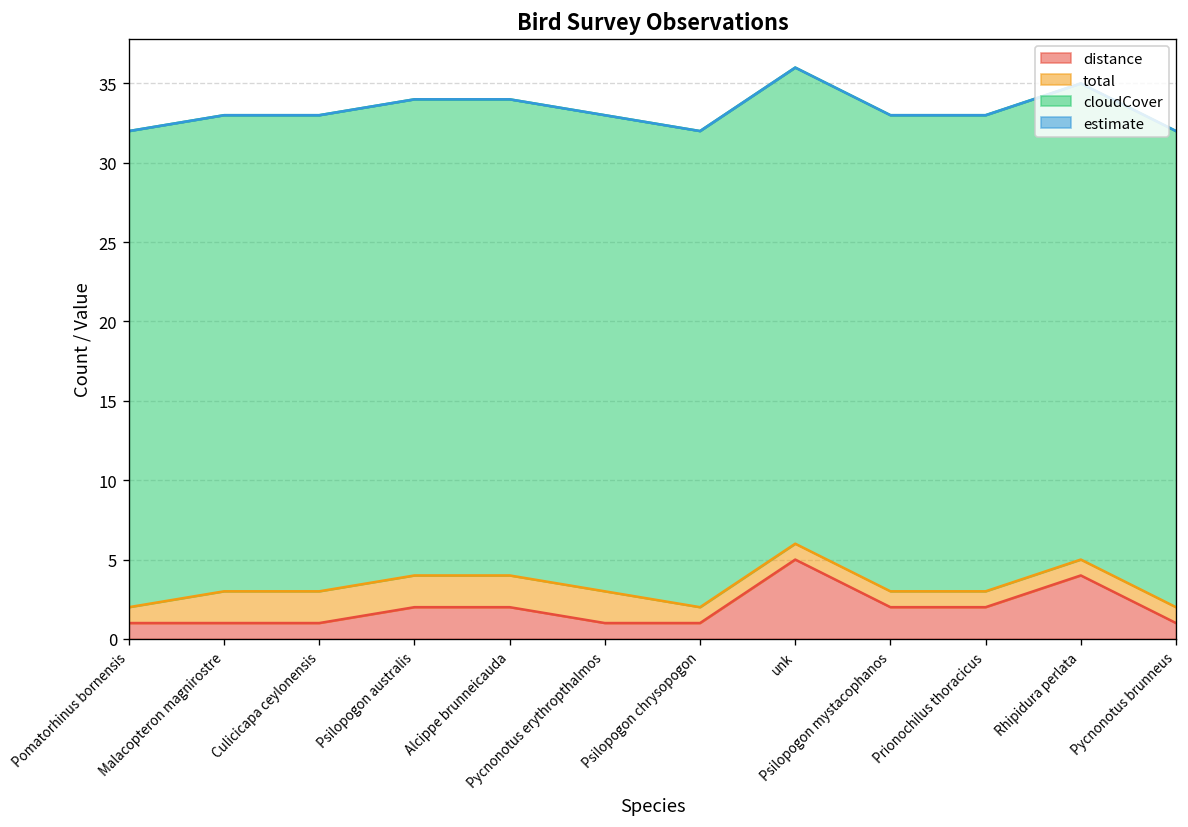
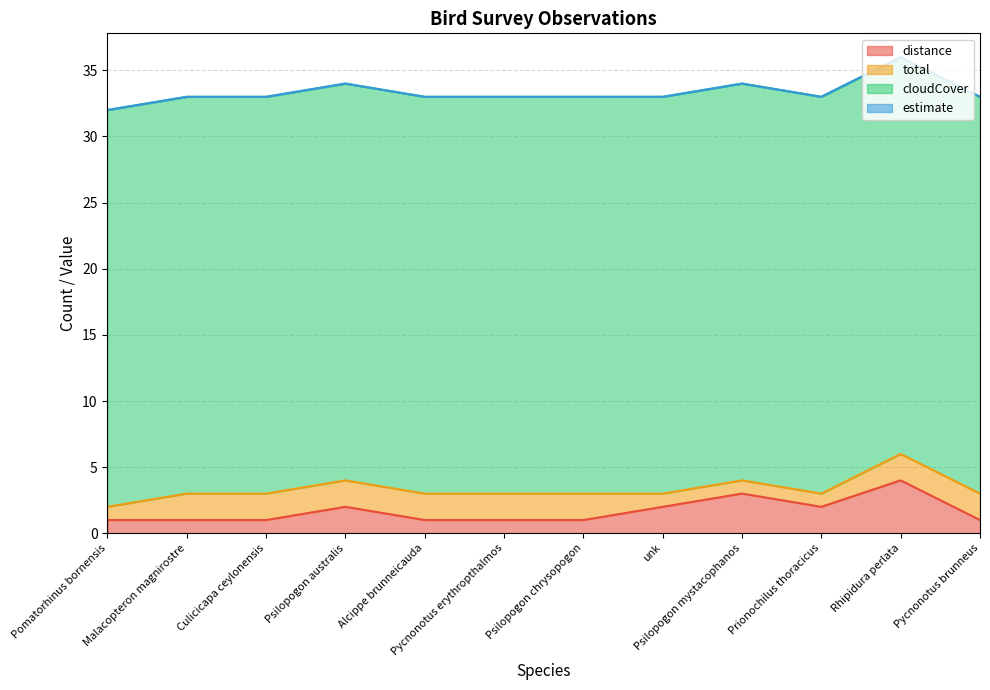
  {
    "distance": {
      "Pomatorhinus bornensis": 1,
      "Malacopteron magnirostre": 1,
      "Culicicapa ceylonensis": 1,
      "Psilopogon australis": 2,
-     "Alcippe brunneicauda": 2,
+     "Alcippe brunneicauda": 1,
      "Pycnonotus erythropthalmos": 1,
      "Psilopogon chrysopogon": 1,
-     "unk": 5,
-     "Psilopogon mystacophanos": 2,
+     "unk": 2,
+     "Psilopogon mystacophanos": 3,
      "Prionochilus thoracicus": 2,
      "Rhipidura perlata": 4,
      "Pycnonotus brunneus": 1
    },
    "total": {
      "Pomatorhinus bornensis": 1,
      "Malacopteron magnirostre": 2,
      "Culicicapa ceylonensis": 2,
      "Psilopogon australis": 2,
      "Alcippe brunneicauda": 2,
      "Pycnonotus erythropthalmos": 2,
-     "Psilopogon chrysopogon": 1,
+     "Psilopogon chrysopogon": 2,
      "unk": 1,
      "Psilopogon mystacophanos": 1,
      "Prionochilus thoracicus": 1,
-     "Rhipidura perlata": 1,
-     "Pycnonotus brunneus": 1
+     "Rhipidura perlata": 2,
+     "Pycnonotus brunneus": 2
    }
  }
